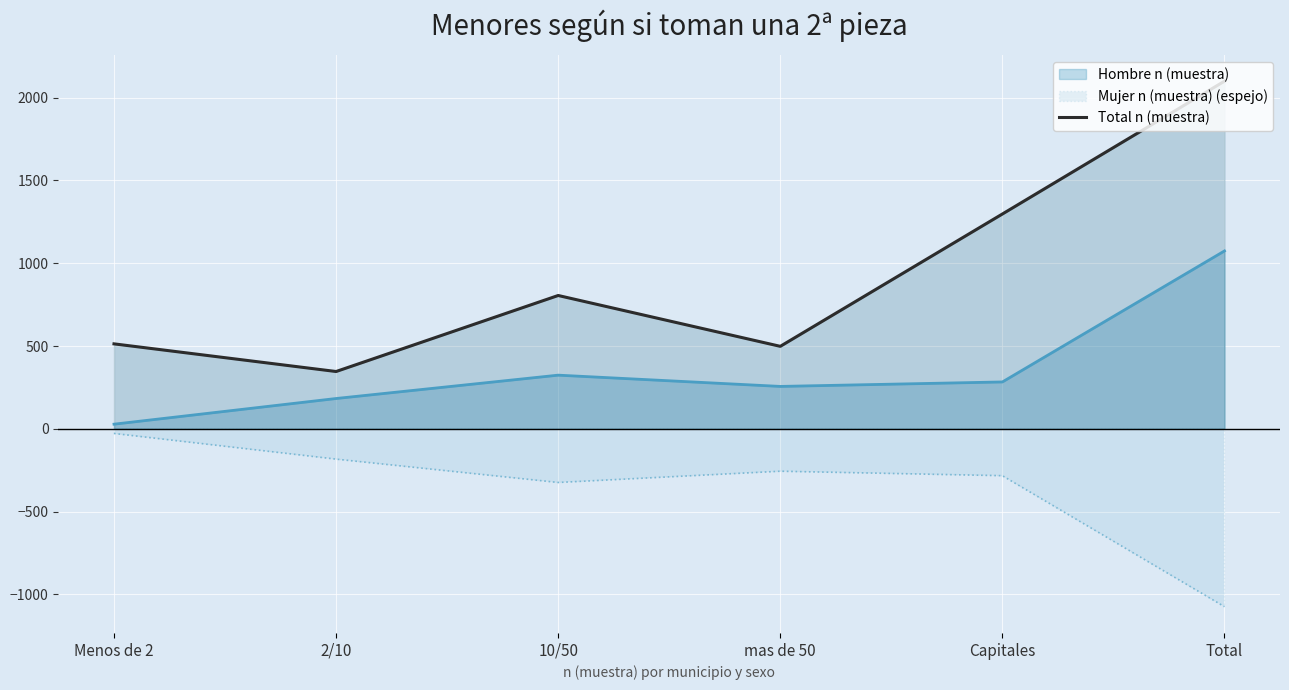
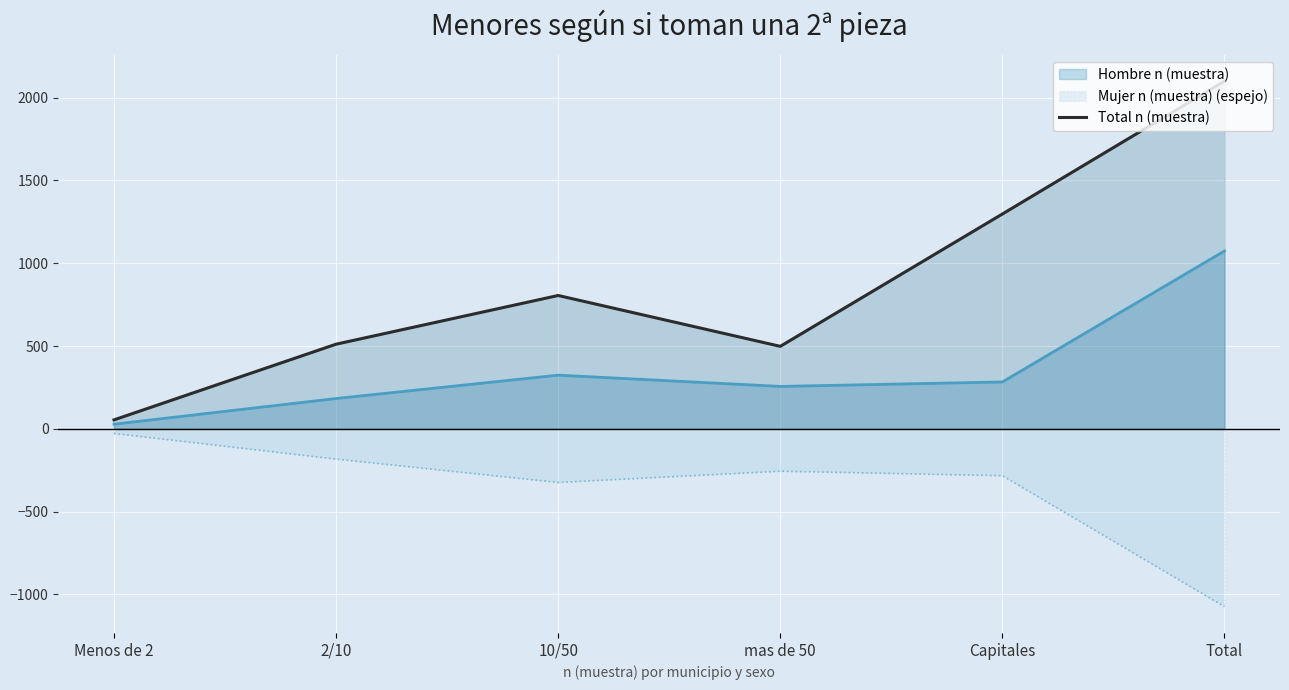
  {
    "Total n (muestra)": {
-     "Menos de 2": 510,
-     "2/10": 350,
+     "Menos de 2": 50,
+     "2/10": 510,
      "10/50": 810,
      "mas de 50": 500,
      "Capitales": 1300
    }
  }
